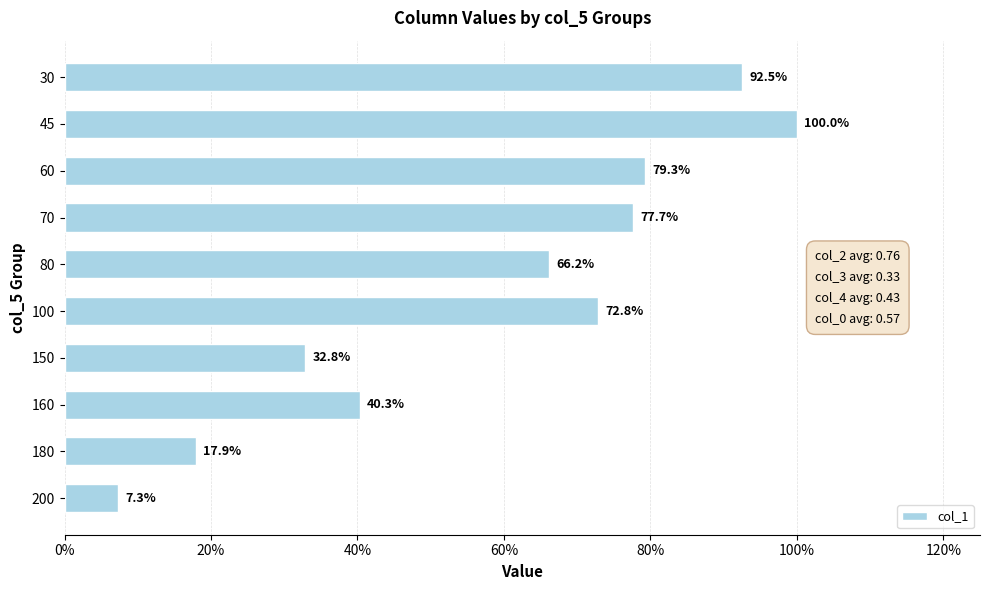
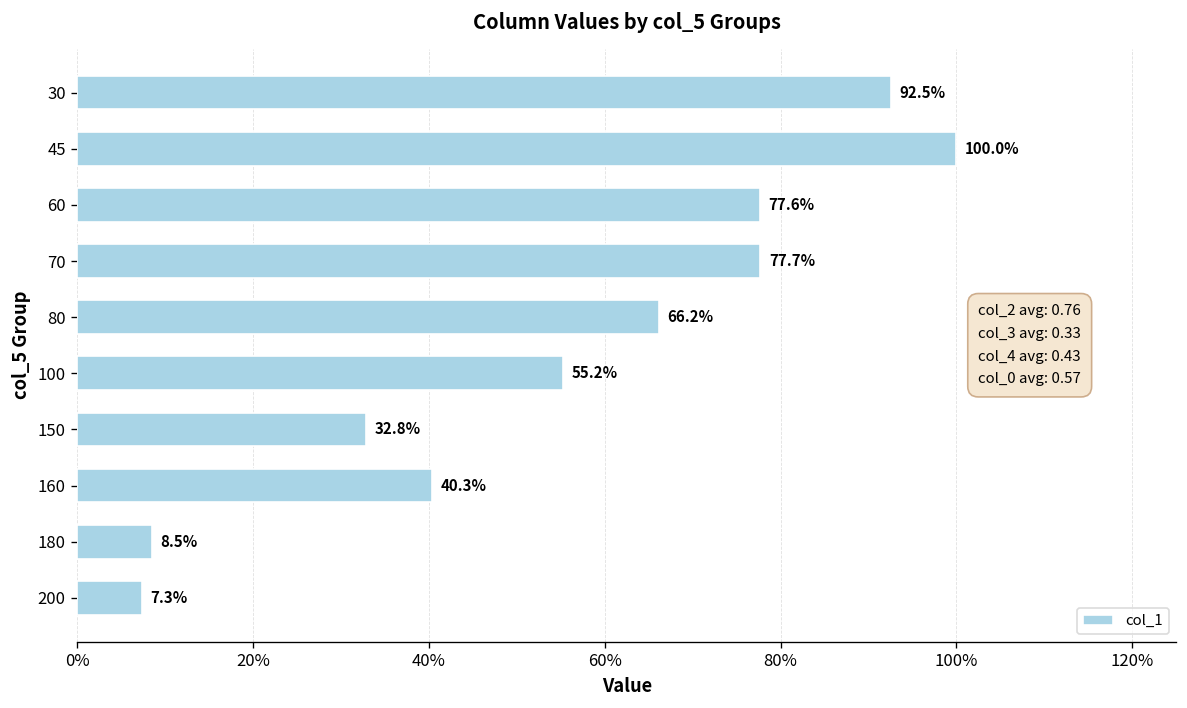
  {
    "30": "92.5%",
    "45": "100.0%",
-   "60": "79.3%",
+   "60": "77.6%",
    "70": "77.7%",
    "80": "66.2%",
-   "100": "72.8%",
+   "100": "55.2%",
    "150": "32.8%",
    "160": "40.3%",
-   "180": "17.9%",
+   "180": "8.5%",
    "200": "7.3%"
  }
